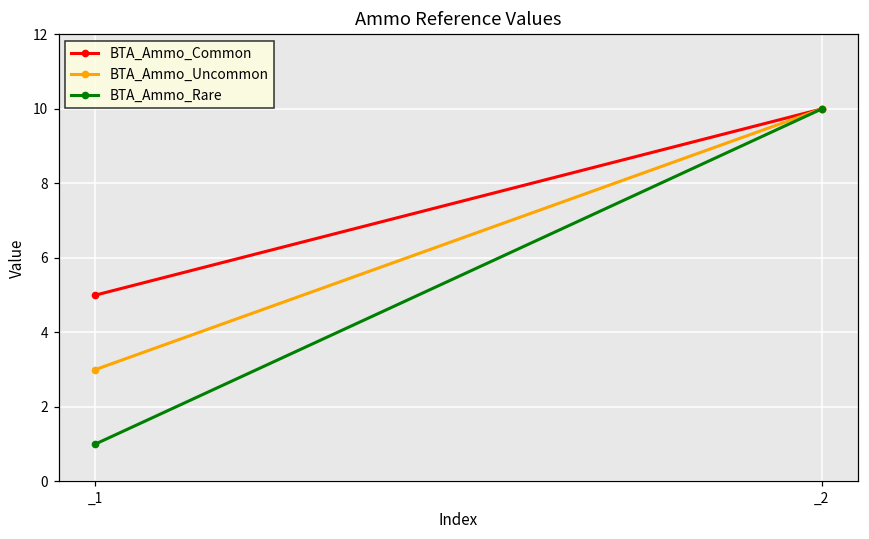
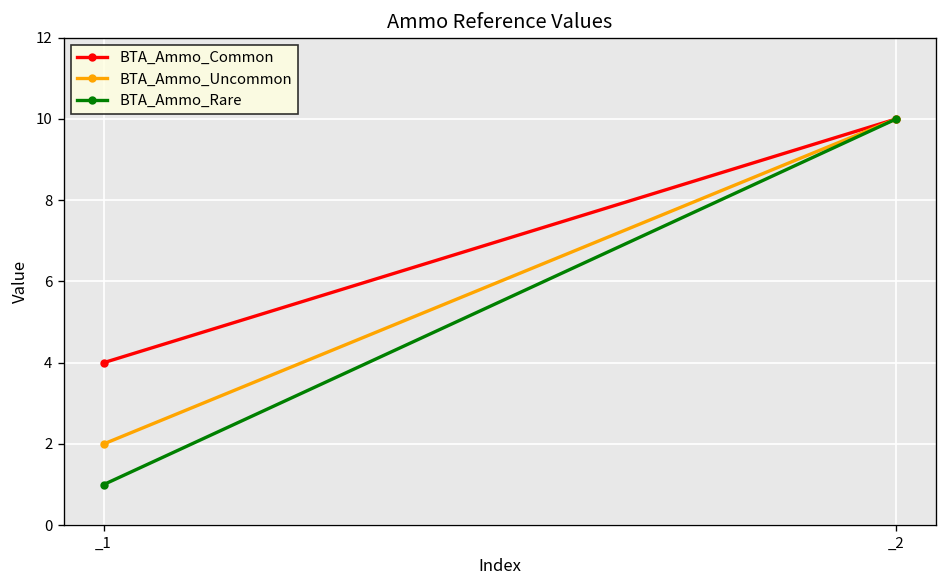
  {
    "BTA_Ammo_Common": {
-     "_1": 5
+     "_1": 4
    },
    "BTA_Ammo_Uncommon": {
-     "_1": 3
+     "_1": 2
    },
    "BTA_Ammo_Rare": {
      "_1": 1
    }
  }
